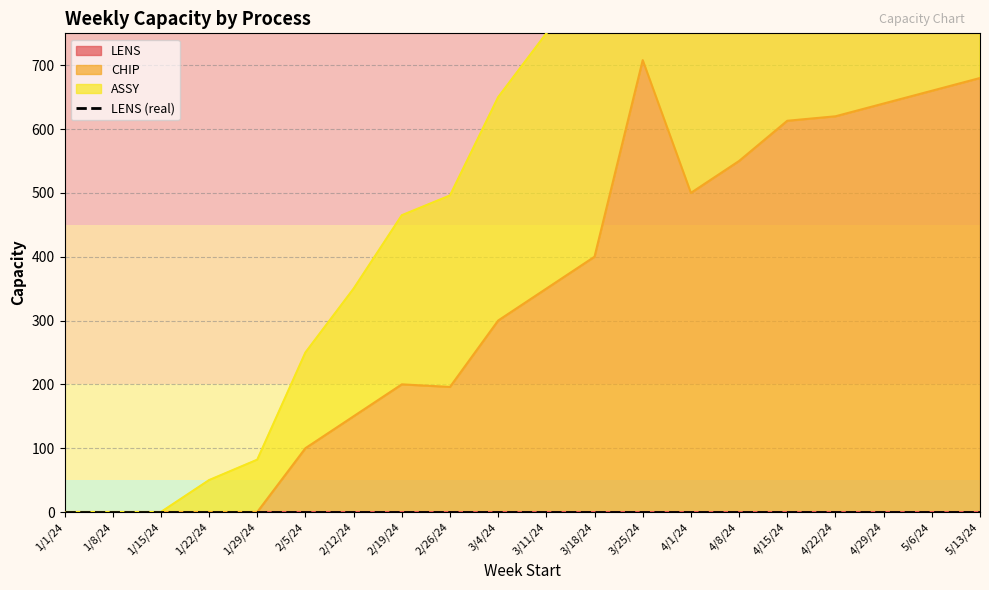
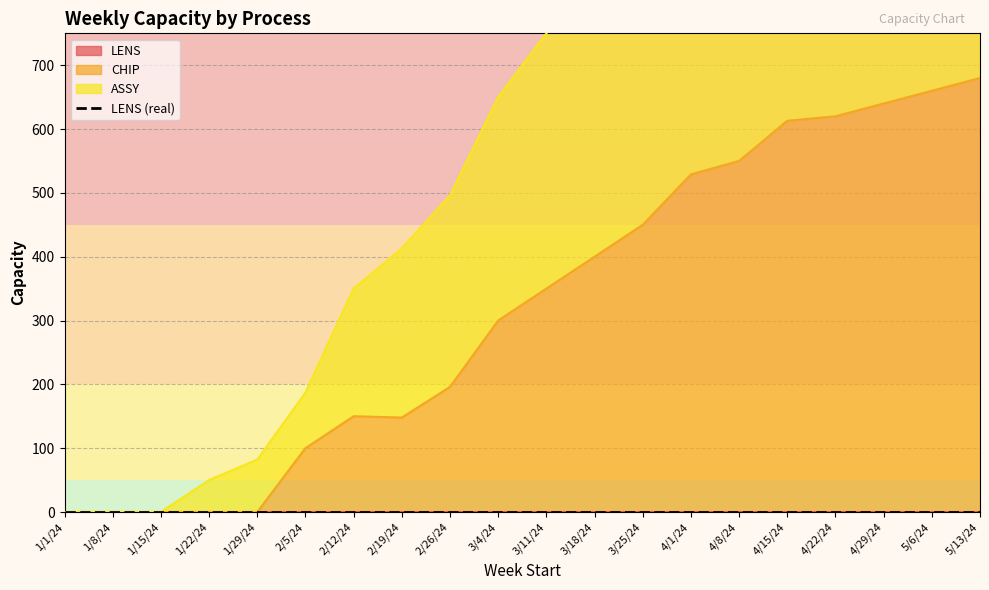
  {
    "LENS": {
      "2/5/24": 0,
      "2/12/24": 0,
      "2/19/24": 0,
      "2/26/24": 0,
      "3/4/24": 0,
      "3/11/24": 0,
      "3/18/24": 0,
      "3/25/24": 0,
      "4/1/24": 0,
      "4/8/24": 0,
      "4/15/24": 0,
      "4/22/24": 0,
      "4/29/24": 0,
      "5/6/24": 0,
      "5/13/24": 0
    },
    "CHIP": {
      "2/5/24": 100,
      "2/12/24": 150,
-     "2/19/24": 200,
+     "2/19/24": 150,
      "2/26/24": 200,
      "3/4/24": 300,
      "3/11/24": 350,
      "3/18/24": 400,
-     "3/25/24": 710,
-     "4/1/24": 500,
+     "3/25/24": 450,
+     "4/1/24": 530,
      "4/8/24": 550,
      "4/15/24": 610,
      "4/22/24": 620,
      "4/29/24": 640,
      "5/6/24": 660,
      "5/13/24": 680
    },
    "ASSY": {
      "1/22/24": 50,
      "1/29/24": 80,
-     "2/5/24": 150,
+     "2/5/24": 90,
      "2/12/24": 200,
      "2/19/24": 270,
      "2/26/24": 300,
      "3/4/24": 350,
      "3/11/24": 400
    }
  }
